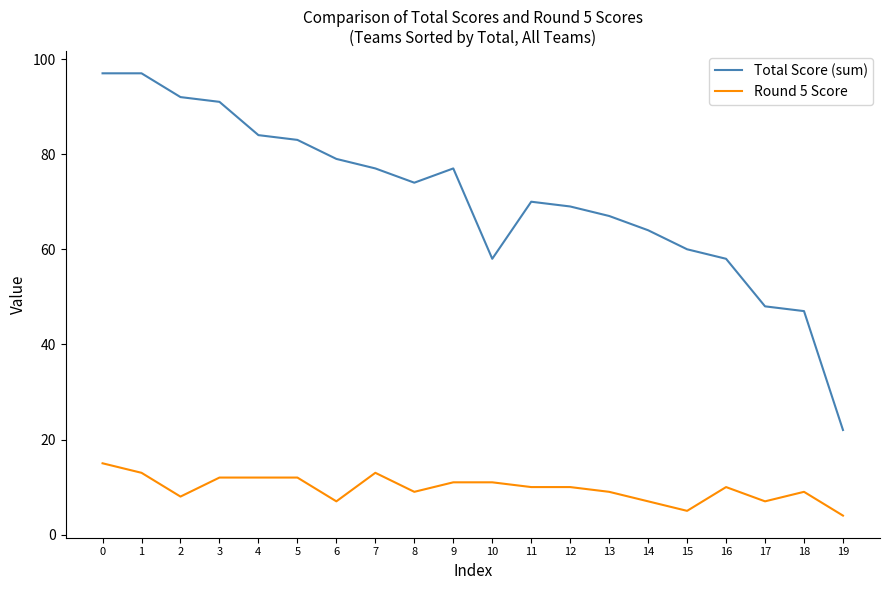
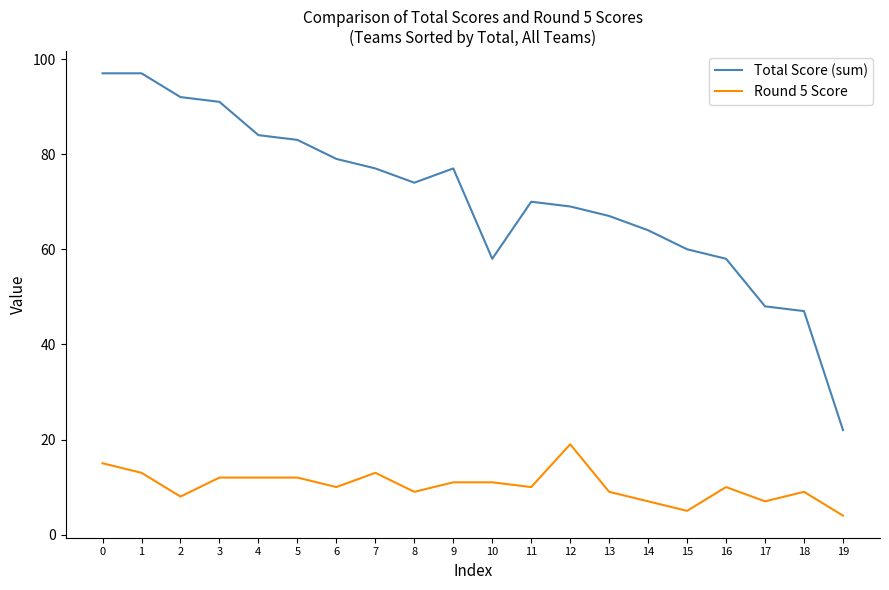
  {
    "Total Score (sum)": {
      "0": 97,
      "1": 97,
      "2": 92,
      "3": 91,
      "4": 84,
      "5": 83,
      "6": 79,
      "7": 77,
      "8": 74,
      "9": 77,
      "10": 58,
      "11": 70,
      "12": 69,
      "13": 67,
      "14": 64,
      "15": 60,
      "16": 58,
      "17": 48,
      "18": 47,
      "19": 22
    },
    "Round 5 Score": {
      "0": 15,
      "1": 13,
      "2": 8,
      "3": 12,
      "4": 12,
      "5": 12,
-     "6": 7,
+     "6": 10,
      "7": 13,
      "8": 9,
      "9": 11,
      "10": 11,
      "11": 10,
-     "12": 10,
+     "12": 19,
      "13": 9,
      "14": 7,
      "15": 5,
      "16": 10,
      "17": 7,
      "18": 9,
      "19": 4
    }
  }
